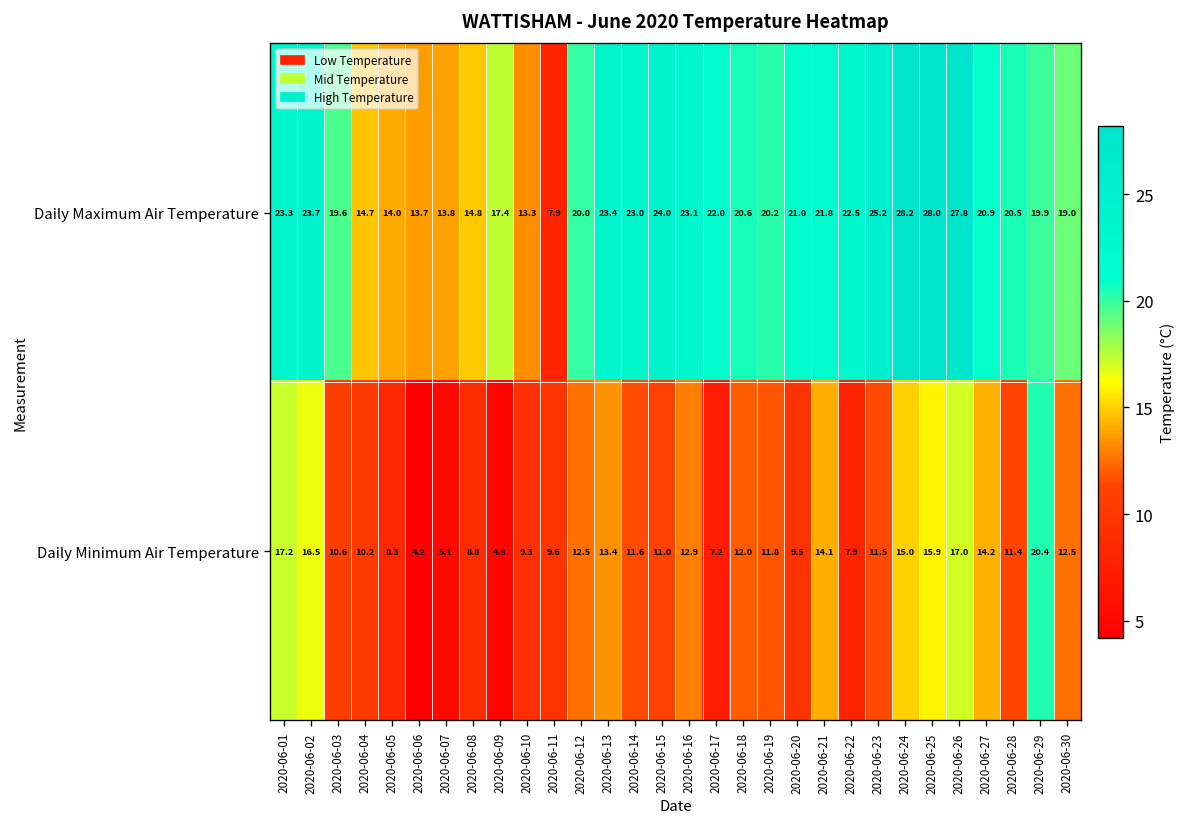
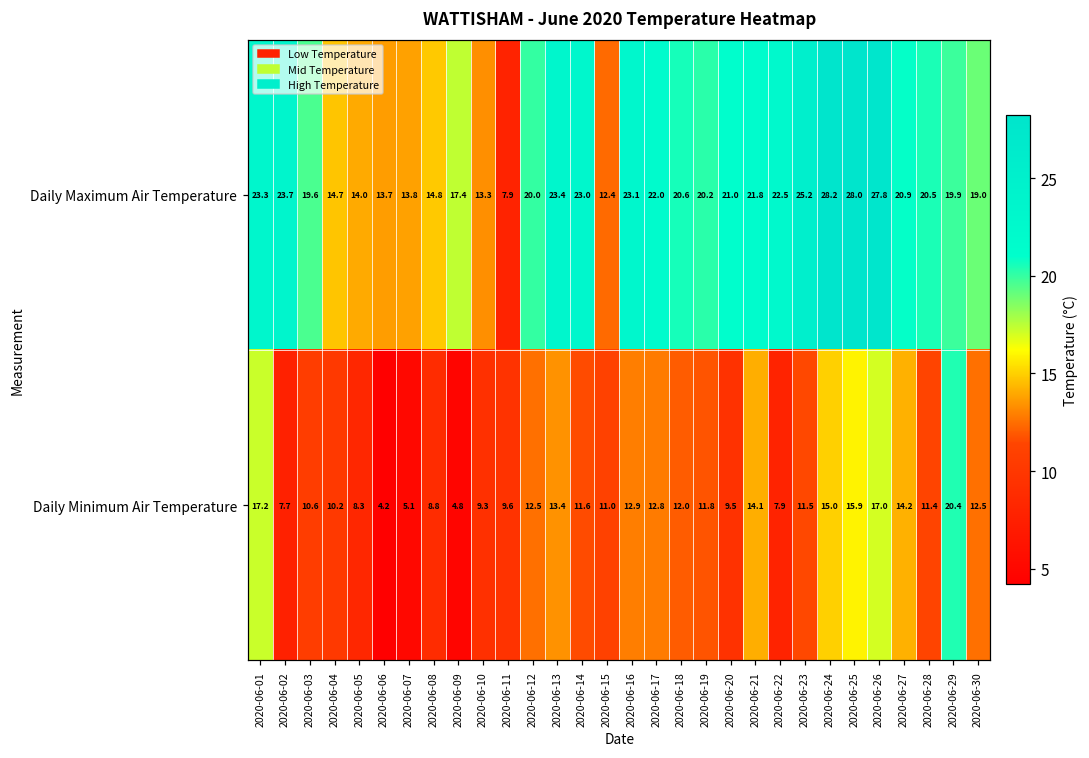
  {
    "Daily Maximum Air Temperature": {
      "2020-06-01": 23.3,
      "2020-06-02": 23.7,
      "2020-06-03": 19.6,
      "2020-06-04": 14.7,
      "2020-06-05": 14.0,
      "2020-06-06": 13.7,
      "2020-06-07": 13.8,
      "2020-06-08": 14.8,
      "2020-06-09": 17.4,
      "2020-06-10": 13.3,
      "2020-06-11": 7.9,
      "2020-06-12": 20.0,
      "2020-06-13": 23.4,
      "2020-06-14": 23.0,
-     "2020-06-15": 24.0,
+     "2020-06-15": 12.4,
      "2020-06-16": 23.1,
      "2020-06-17": 22.0,
      "2020-06-18": 20.6,
      "2020-06-19": 20.2,
      "2020-06-20": 21.0,
      "2020-06-21": 21.8,
      "2020-06-22": 22.5,
      "2020-06-23": 25.2,
      "2020-06-24": 28.2,
      "2020-06-25": 28.0,
      "2020-06-26": 27.8,
      "2020-06-27": 20.9,
      "2020-06-28": 20.5,
      "2020-06-29": 19.9,
      "2020-06-30": 19.0
    },
    "Daily Minimum Air Temperature": {
      "2020-06-01": 17.2,
-     "2020-06-02": 16.5,
+     "2020-06-02": 7.7,
      "2020-06-03": 10.6,
      "2020-06-04": 10.2,
      "2020-06-05": 8.3,
      "2020-06-06": 4.2,
      "2020-06-07": 5.1,
      "2020-06-08": 8.8,
      "2020-06-09": 4.8,
      "2020-06-10": 9.3,
      "2020-06-11": 9.6,
      "2020-06-12": 12.5,
      "2020-06-13": 13.4,
      "2020-06-14": 11.6,
      "2020-06-15": 11.0,
      "2020-06-16": 12.9,
-     "2020-06-17": 7.2,
+     "2020-06-17": 12.8,
      "2020-06-18": 12.0,
      "2020-06-19": 11.8,
      "2020-06-20": 9.5,
      "2020-06-21": 14.1,
      "2020-06-22": 7.9,
      "2020-06-23": 11.5,
      "2020-06-24": 15.0,
      "2020-06-25": 15.9,
      "2020-06-26": 17.0,
      "2020-06-27": 14.2,
      "2020-06-28": 11.4,
      "2020-06-29": 20.4,
      "2020-06-30": 12.5
    }
  }
